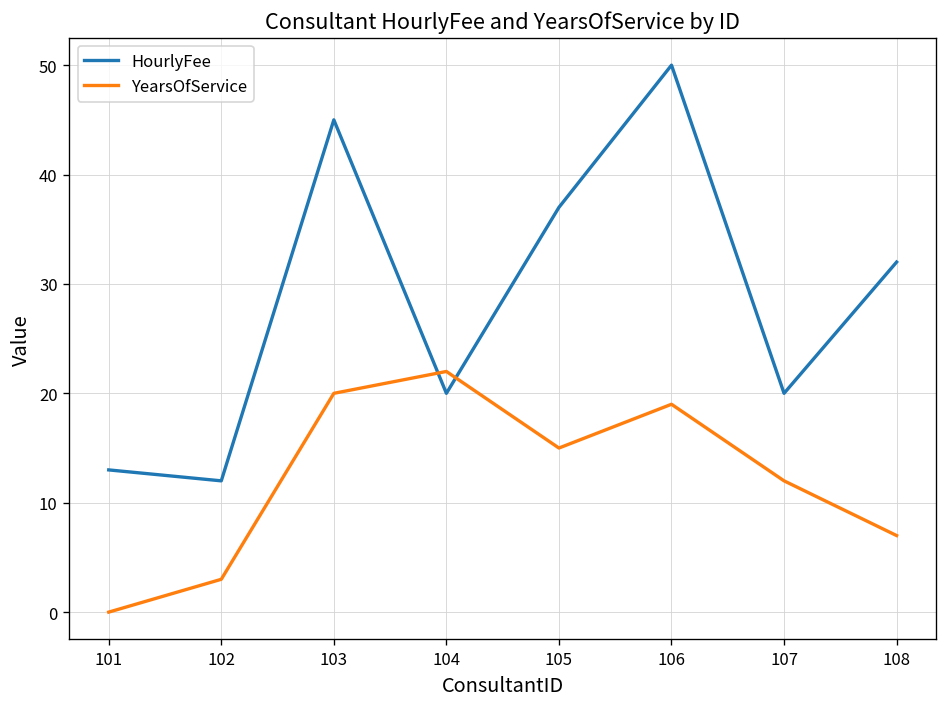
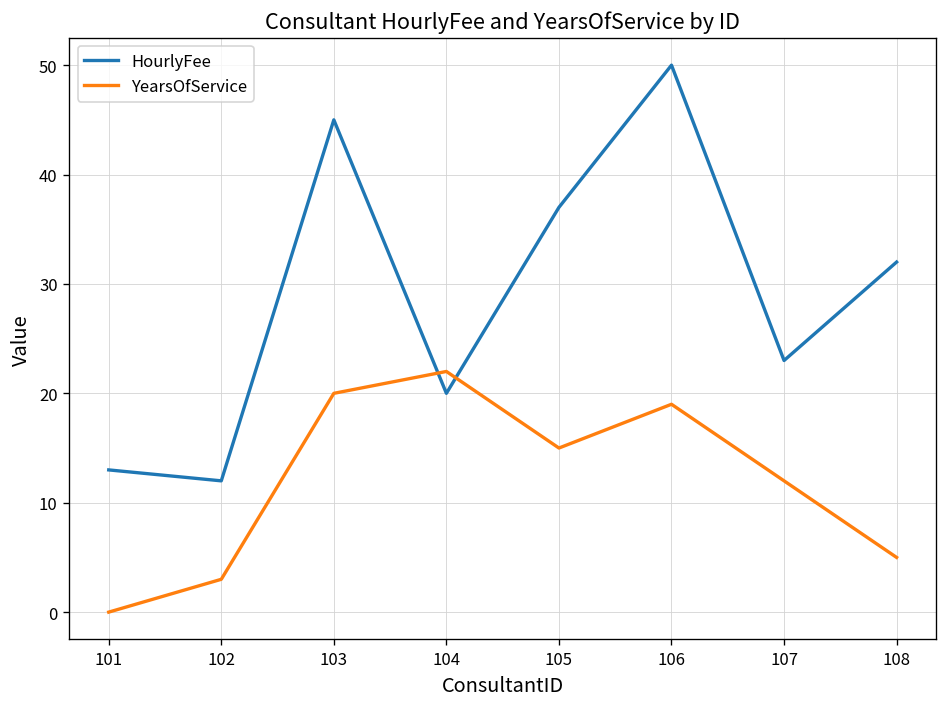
  {
    "HourlyFee": {
      "101": 13,
      "102": 12,
      "103": 45,
      "104": 20,
      "105": 37,
      "106": 50,
-     "107": 20,
+     "107": 23,
      "108": 32
    },
    "YearsOfService": {
      "101": 0,
      "102": 3,
      "103": 20,
      "104": 22,
      "105": 15,
      "106": 19,
      "107": 12,
-     "108": 7
+     "108": 5
    }
  }
